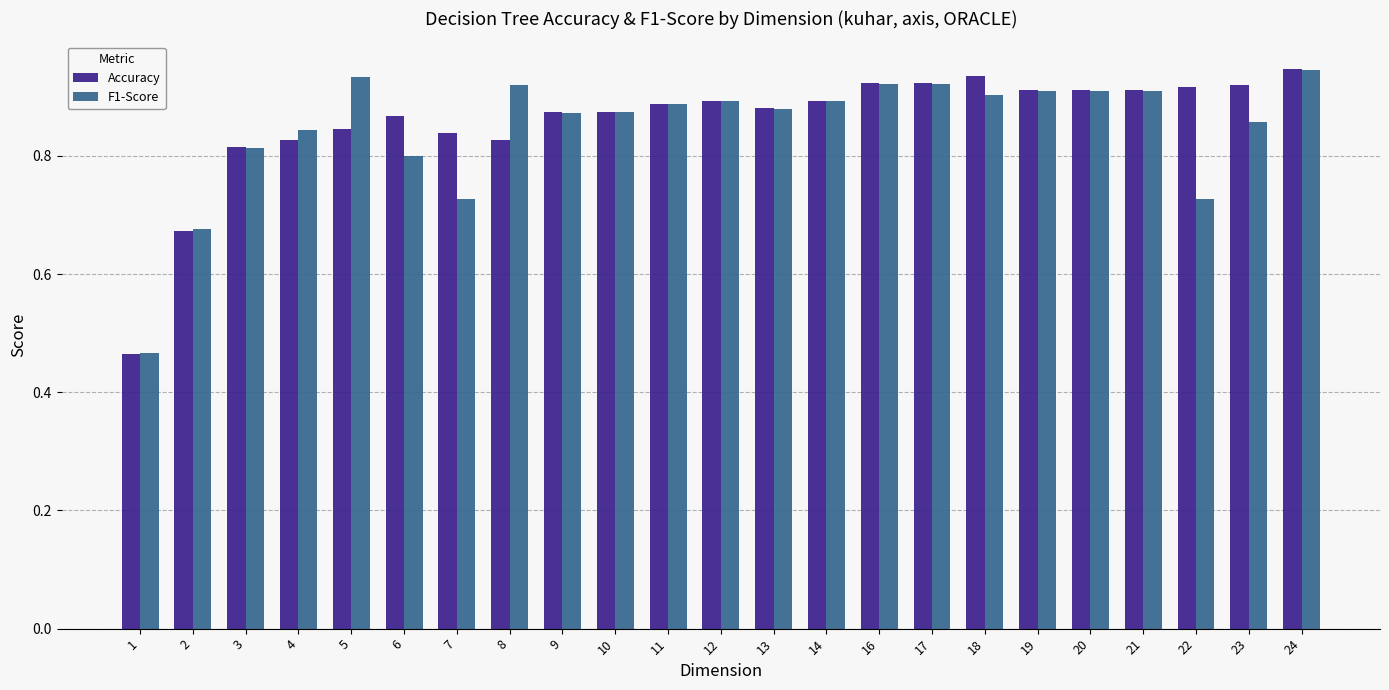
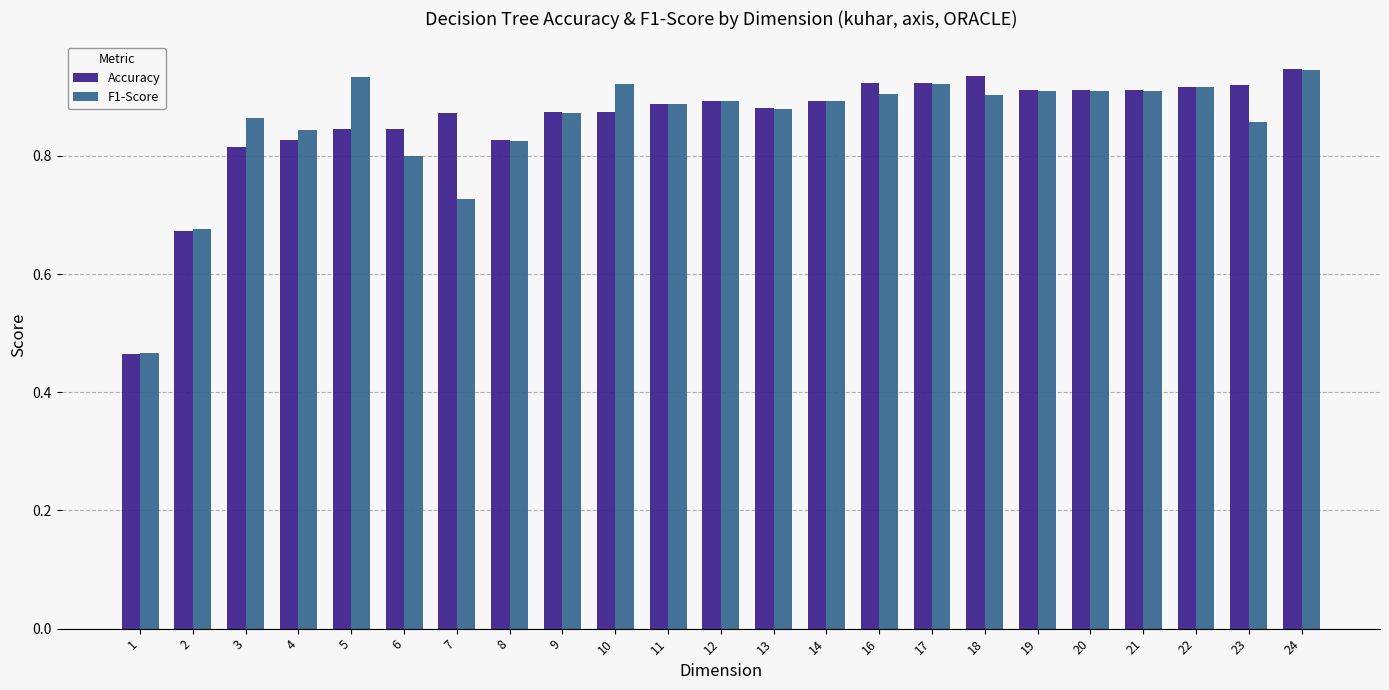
  {
    "Accuracy": {
      "1": 0.46,
      "2": 0.67,
      "3": 0.82,
      "4": 0.83,
      "5": 0.85,
-     "6": 0.87,
-     "7": 0.84,
+     "6": 0.85,
+     "7": 0.87,
      "8": 0.83,
      "9": 0.88,
      "10": 0.88,
      "11": 0.89,
      "12": 0.89,
      "13": 0.88,
      "14": 0.89,
      "16": 0.92,
      "17": 0.92,
      "18": 0.94,
      "19": 0.91,
      "20": 0.91,
      "21": 0.91,
      "22": 0.92,
      "23": 0.92,
      "24": 0.95
    },
    "F1-Score": {
      "1": 0.47,
      "2": 0.68,
-     "3": 0.81,
+     "3": 0.86,
      "4": 0.84,
      "5": 0.93,
      "6": 0.80,
      "7": 0.73,
-     "8": 0.92,
+     "8": 0.83,
      "9": 0.87,
-     "10": 0.87,
+     "10": 0.92,
      "11": 0.89,
      "12": 0.89,
      "13": 0.88,
      "14": 0.89,
-     "16": 0.92,
+     "16": 0.90,
      "17": 0.92,
      "18": 0.90,
      "19": 0.91,
      "20": 0.91,
      "21": 0.91,
-     "22": 0.73,
+     "22": 0.92,
      "23": 0.86,
      "24": 0.95
    }
  }
